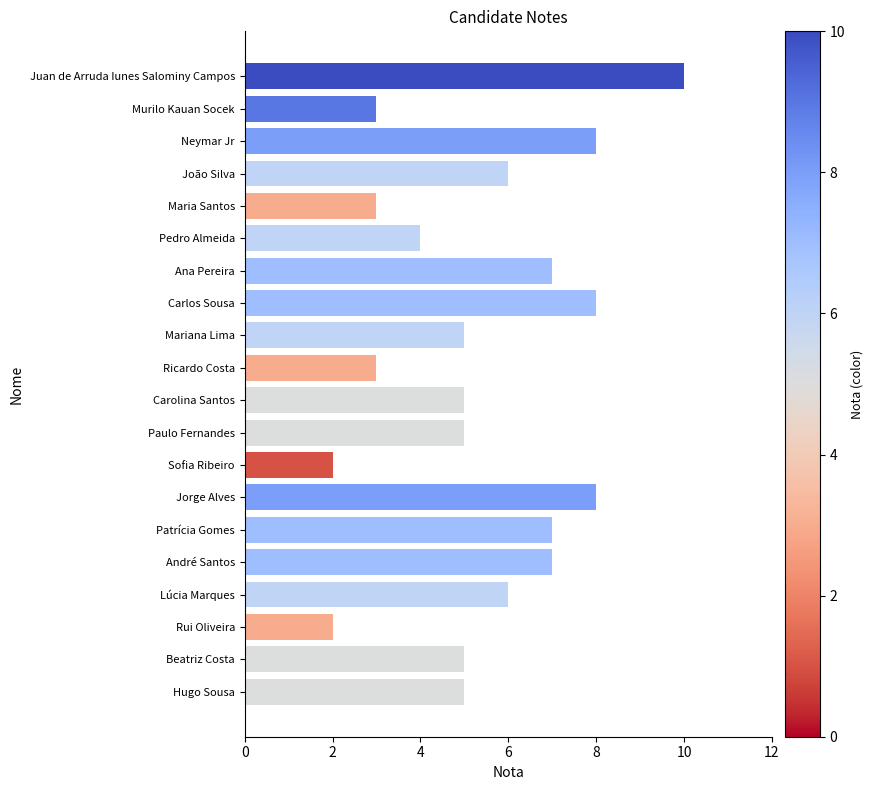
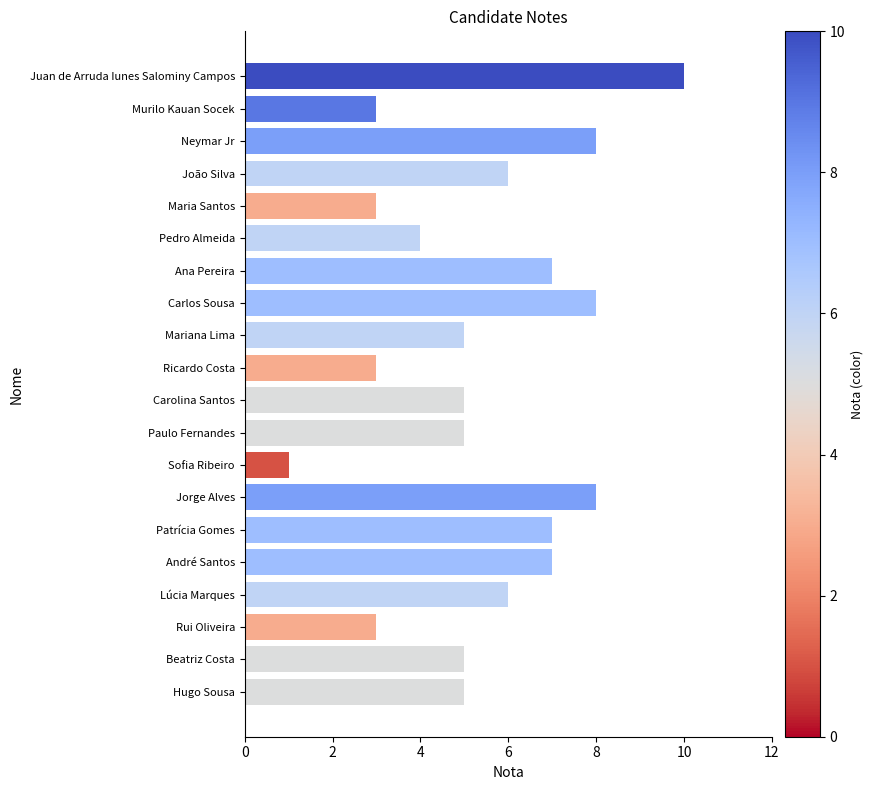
  {
    "Juan de Arruda Iunes Salominy Campos": 10,
    "Murilo Kauan Socek": 3,
    "Neymar Jr": 8,
    "João Silva": 6,
    "Maria Santos": 3,
    "Pedro Almeida": 4,
    "Ana Pereira": 7,
    "Carlos Sousa": 8,
    "Mariana Lima": 5,
    "Ricardo Costa": 3,
    "Carolina Santos": 5,
    "Paulo Fernandes": 5,
-   "Sofia Ribeiro": 2,
+   "Sofia Ribeiro": 1,
    "Jorge Alves": 8,
    "Patrícia Gomes": 7,
    "André Santos": 7,
    "Lúcia Marques": 6,
-   "Rui Oliveira": 2,
+   "Rui Oliveira": 3,
    "Beatriz Costa": 5,
    "Hugo Sousa": 5
  }
